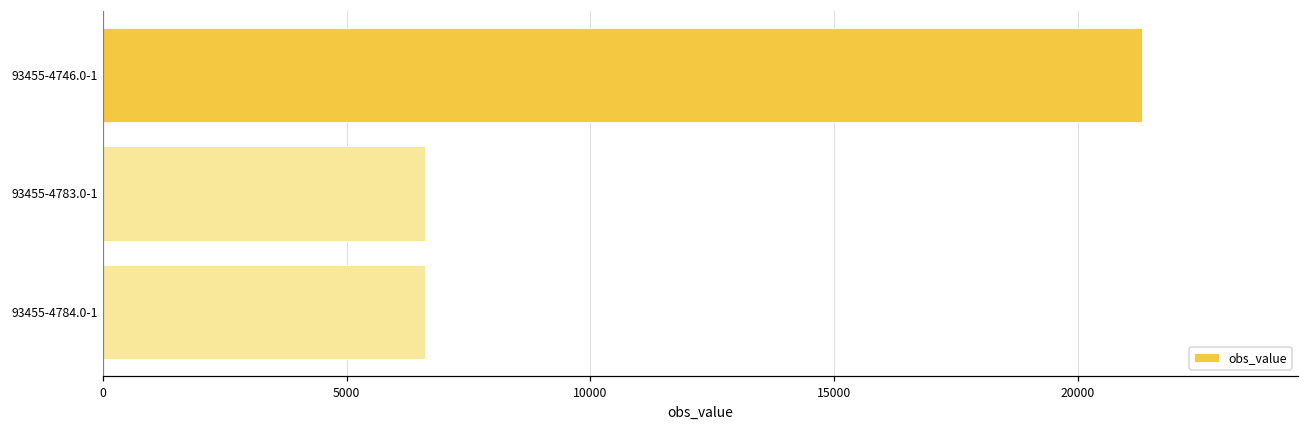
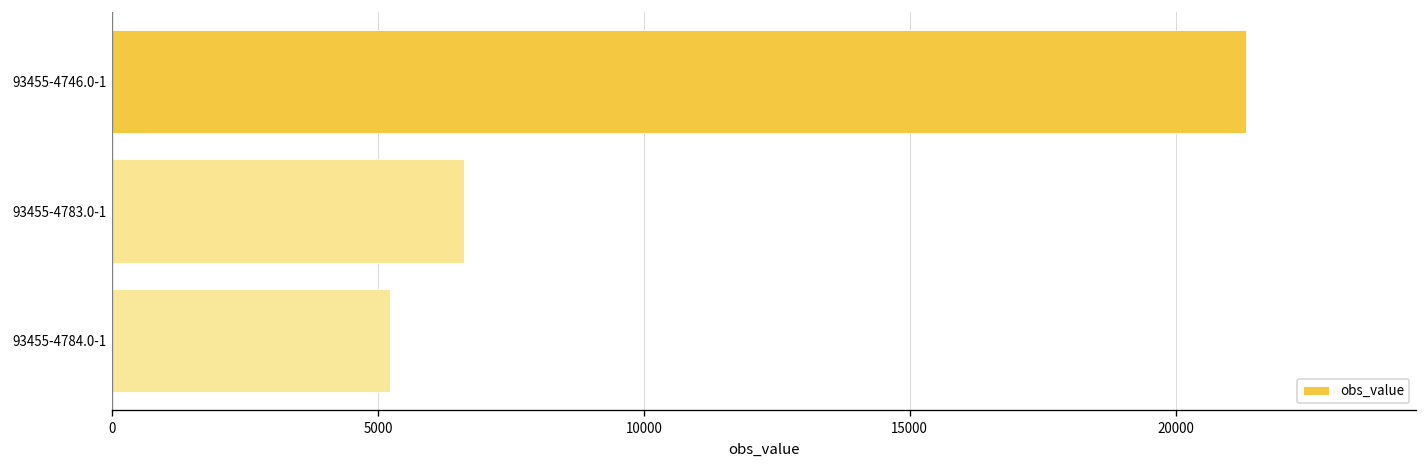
  {
    "93455-4746.0-1": 21300,
    "93455-4783.0-1": 6600,
-   "93455-4784.0-1": 6600
+   "93455-4784.0-1": 5200
  }
